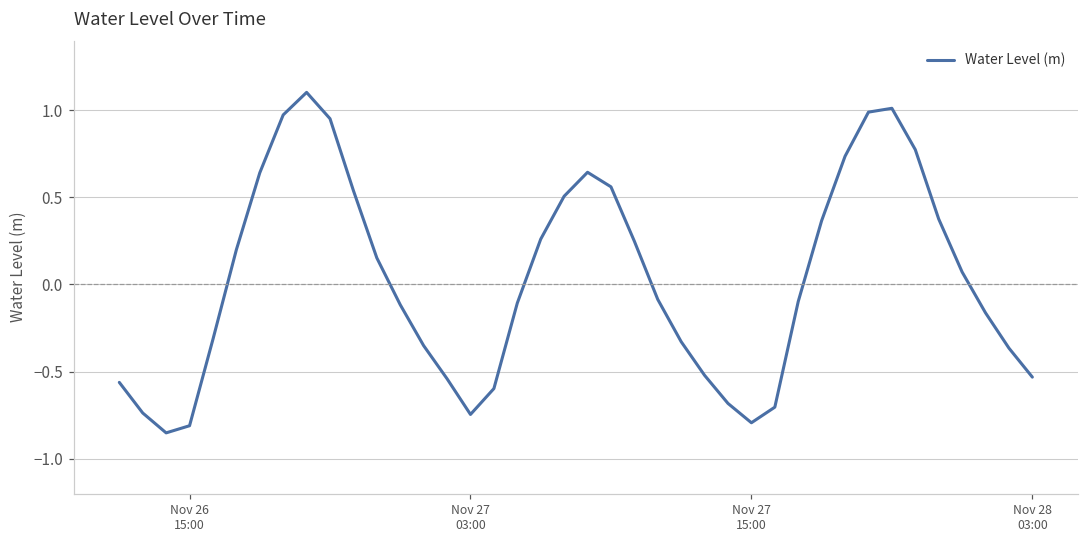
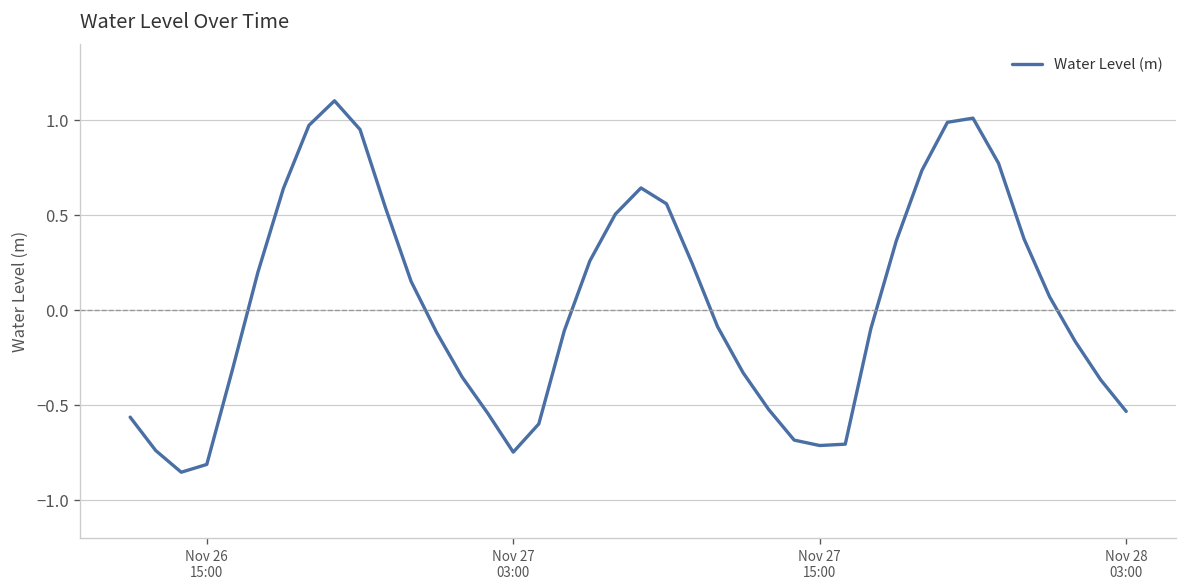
  {
    "Nov 26 15:00": -0.81,
    "Nov 27 03:00": -0.75,
-   "Nov 27 15:00": -0.79,
+   "Nov 27 15:00": -0.71,
    "Nov 28 03:00": -0.53
  }
